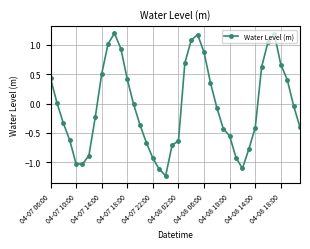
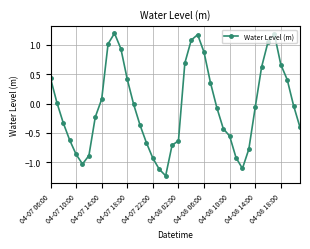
  {
    "04-07 06:00": 0.4,
-   "04-07 10:00": -1.0,
-   "04-07 14:00": 0.5,
+   "04-07 10:00": -0.9,
+   "04-07 14:00": 0.1,
    "04-07 18:00": 0.4,
    "04-07 22:00": -0.9,
    "04-08 02:00": -0.6,
    "04-08 06:00": 0.9,
    "04-08 10:00": -0.6,
-   "04-08 14:00": -0.4,
+   "04-08 14:00": -0.1,
    "04-08 18:00": 0.7
  }
